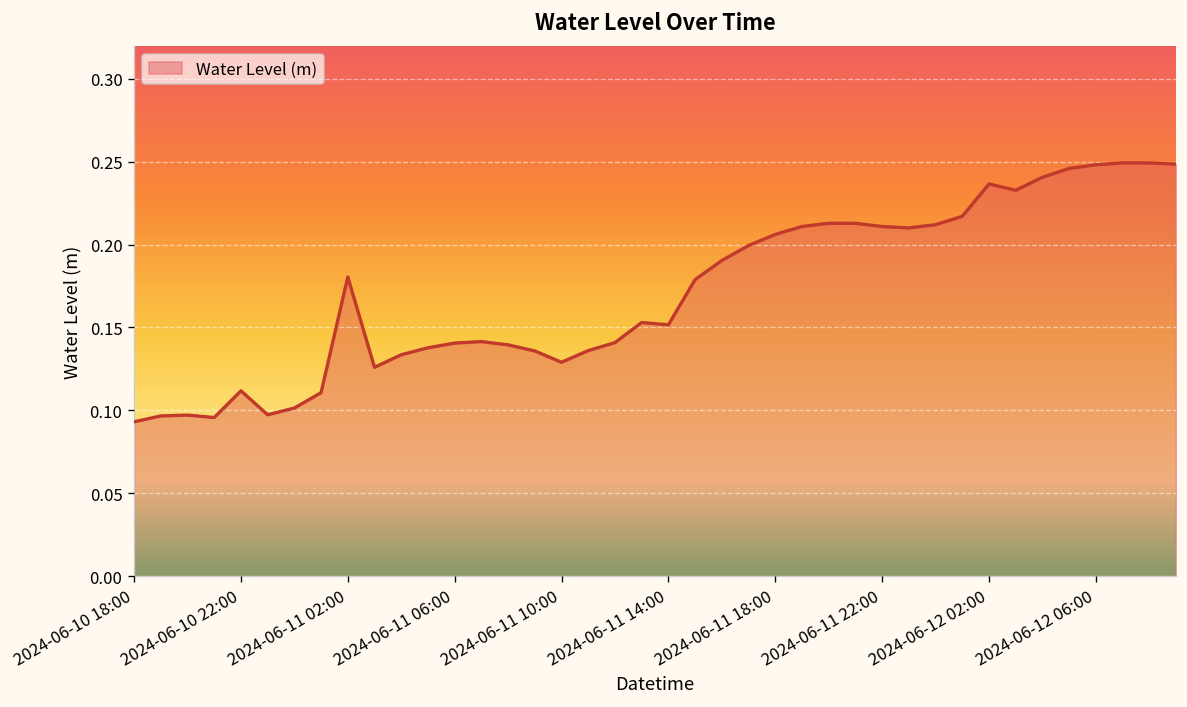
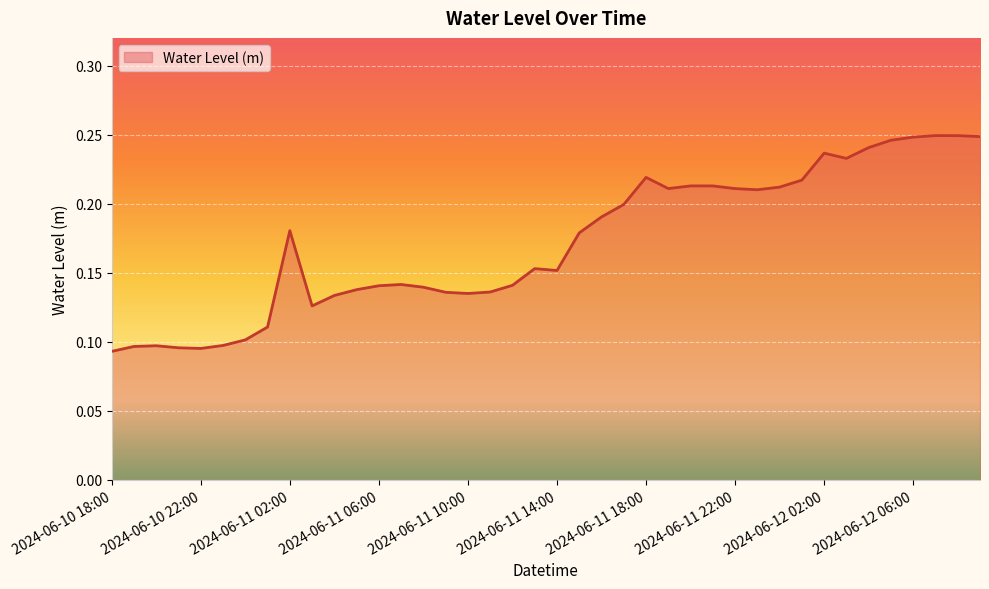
  {
    "2024-06-10 18:00": 0.093,
-   "2024-06-10 22:00": 0.112,
+   "2024-06-10 22:00": 0.095,
    "2024-06-11 02:00": 0.180,
    "2024-06-11 06:00": 0.141,
-   "2024-06-11 10:00": 0.129,
+   "2024-06-11 10:00": 0.135,
    "2024-06-11 14:00": 0.152,
-   "2024-06-11 18:00": 0.206,
+   "2024-06-11 18:00": 0.219,
    "2024-06-11 22:00": 0.211,
    "2024-06-12 02:00": 0.237,
    "2024-06-12 06:00": 0.248
  }
